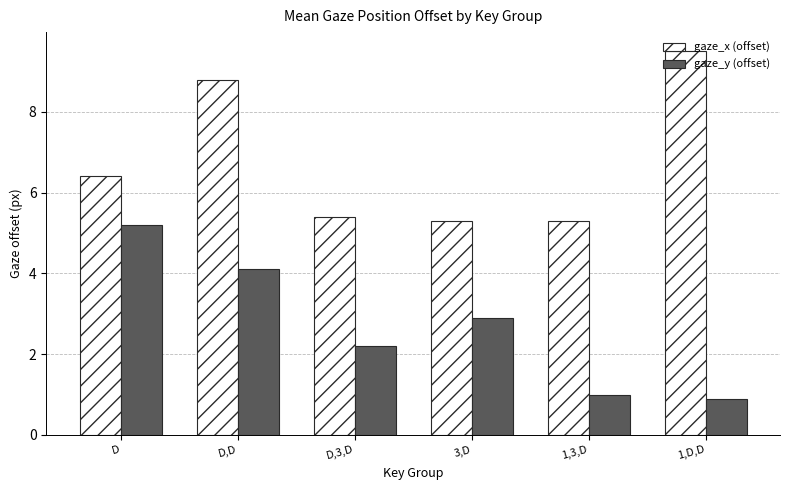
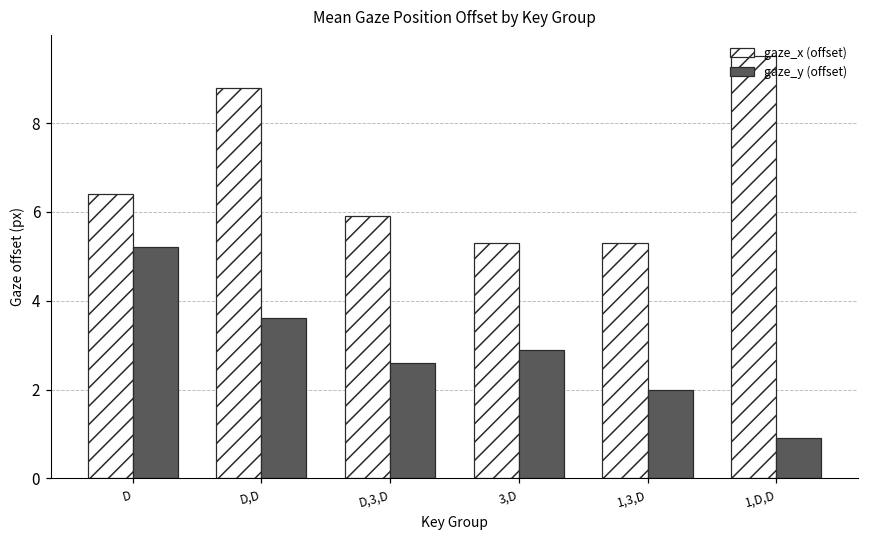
  {
    "gaze_x (offset)": {
      "D": 6.4,
      "D,D": 8.8,
-     "D,3,D": 5.4,
+     "D,3,D": 5.9,
      "3,D": 5.3,
      "1,3,D": 5.3,
      "1,D,D": 9.5
    },
    "gaze_y (offset)": {
      "D": 5.2,
-     "D,D": 4.1,
-     "D,3,D": 2.2,
+     "D,D": 3.6,
+     "D,3,D": 2.6,
      "3,D": 2.9,
-     "1,3,D": 1.0,
+     "1,3,D": 2.0,
      "1,D,D": 0.9
    }
  }
